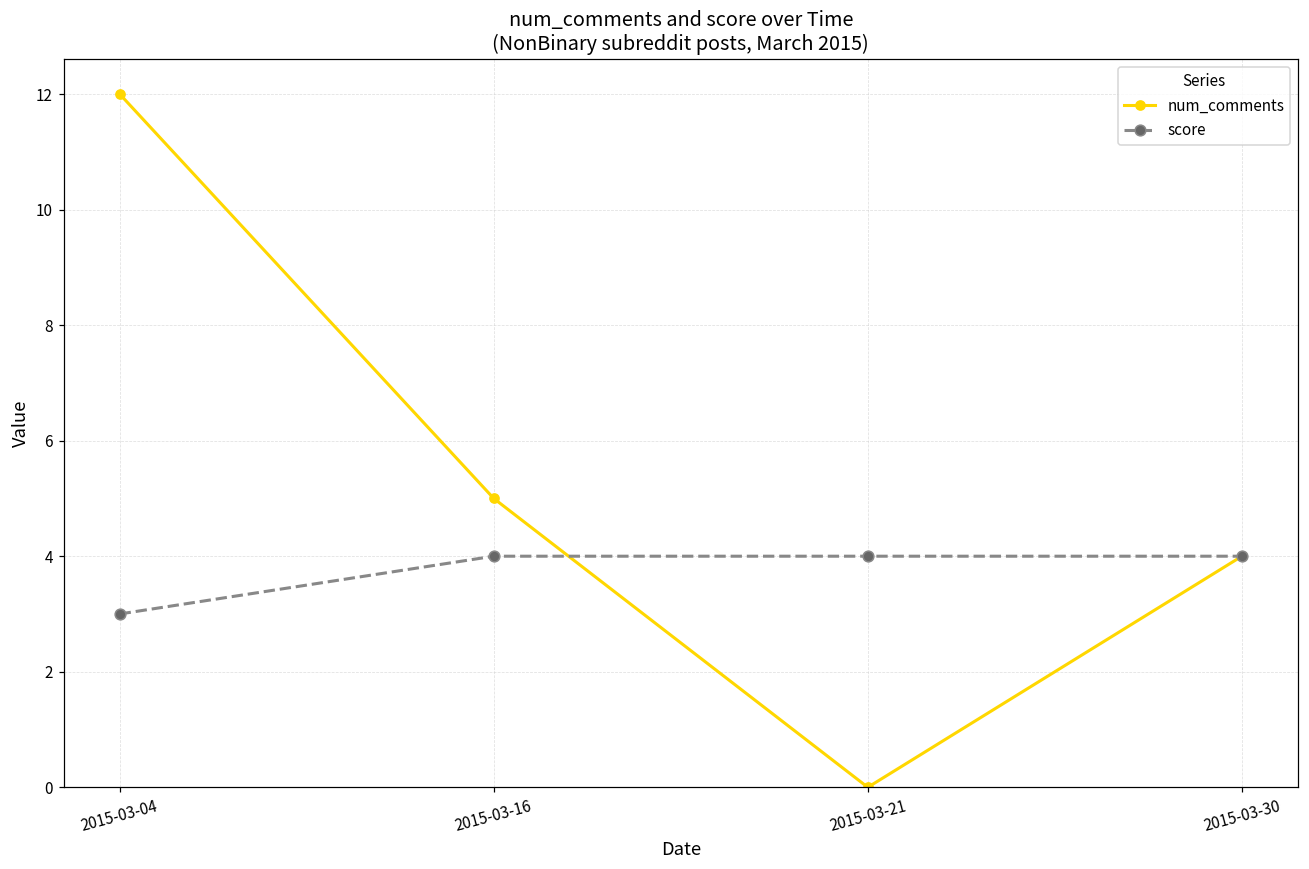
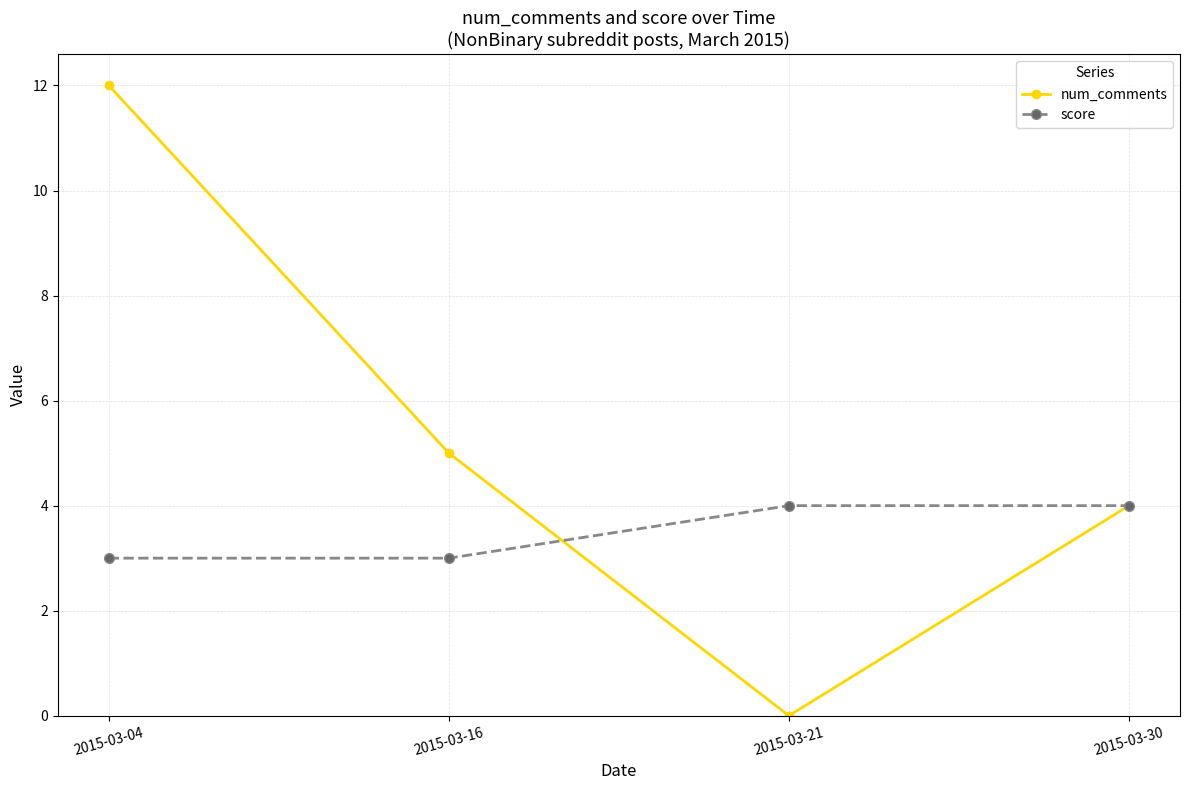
  {
    "num_comments": {
      "2015-03-04": 12,
      "2015-03-16": 5,
      "2015-03-21": 0
    },
    "score": {
      "2015-03-04": 3,
-     "2015-03-16": 4,
+     "2015-03-16": 3,
      "2015-03-21": 4
    }
  }
